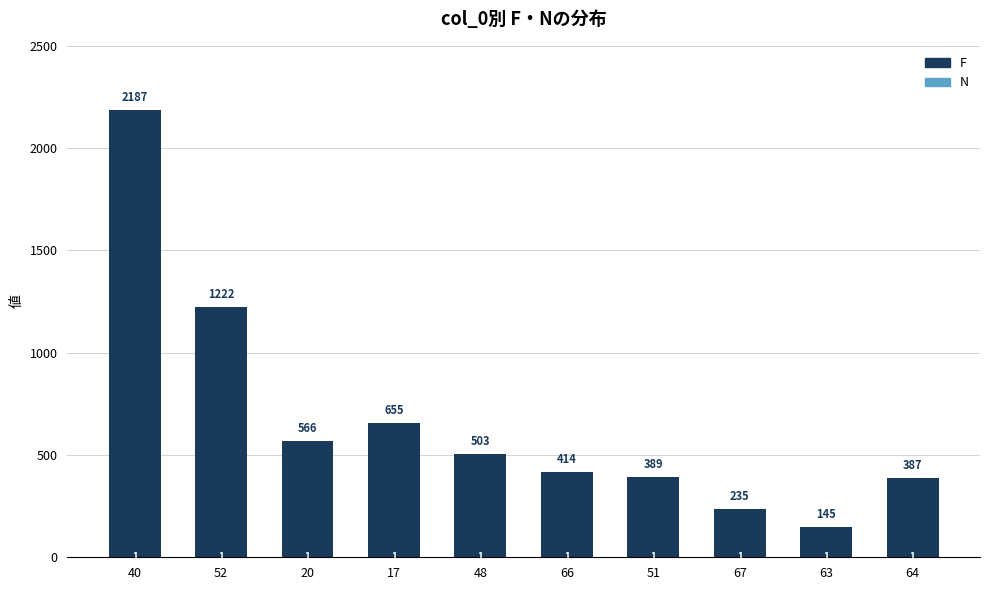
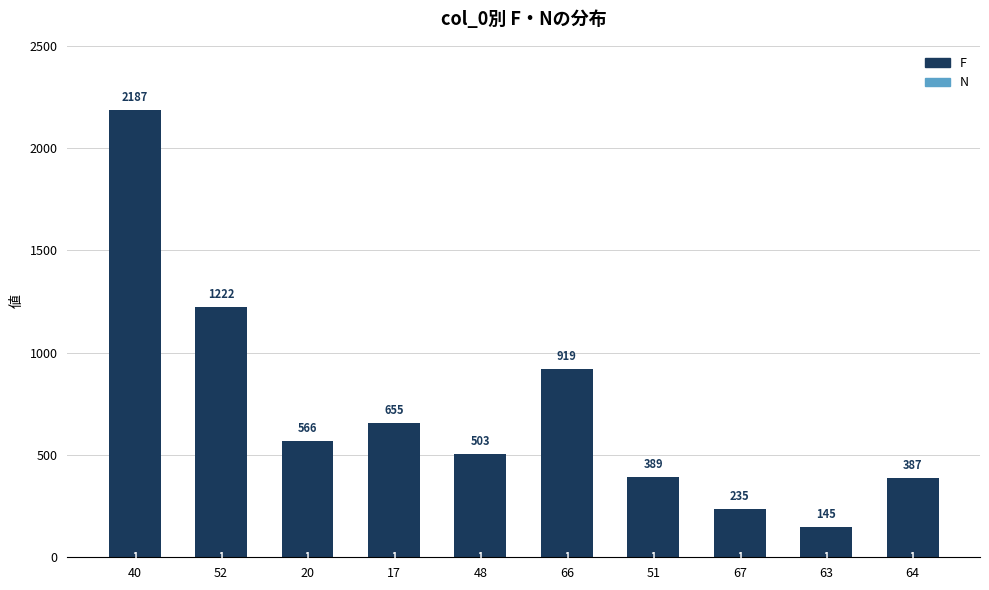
  {
    "N": {
      "40": 1,
      "52": 1,
      "20": 1,
      "17": 1,
      "48": 1,
      "66": 1,
      "51": 1,
      "67": 1,
      "63": 1,
      "64": 1
    },
    "F": {
      "40": 2187,
      "52": 1222,
      "20": 566,
      "17": 655,
      "48": 503,
-     "66": 414,
+     "66": 919,
      "51": 389,
      "67": 235,
      "63": 145,
      "64": 387
    }
  }
